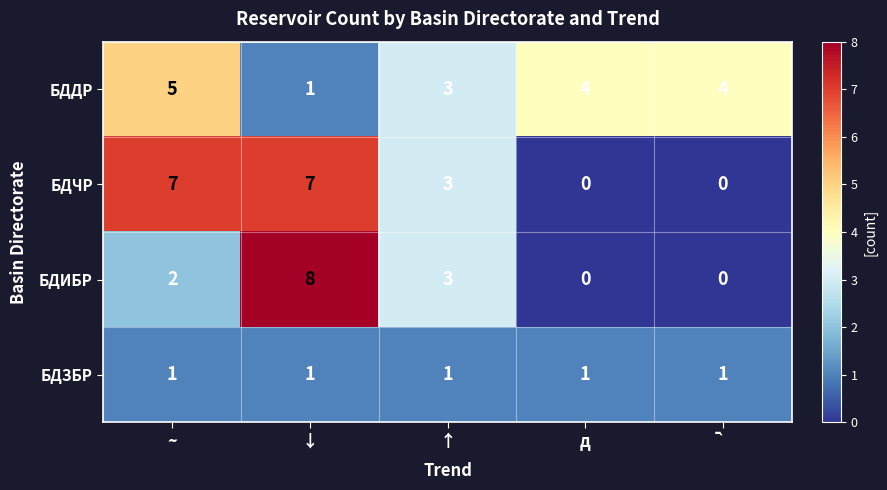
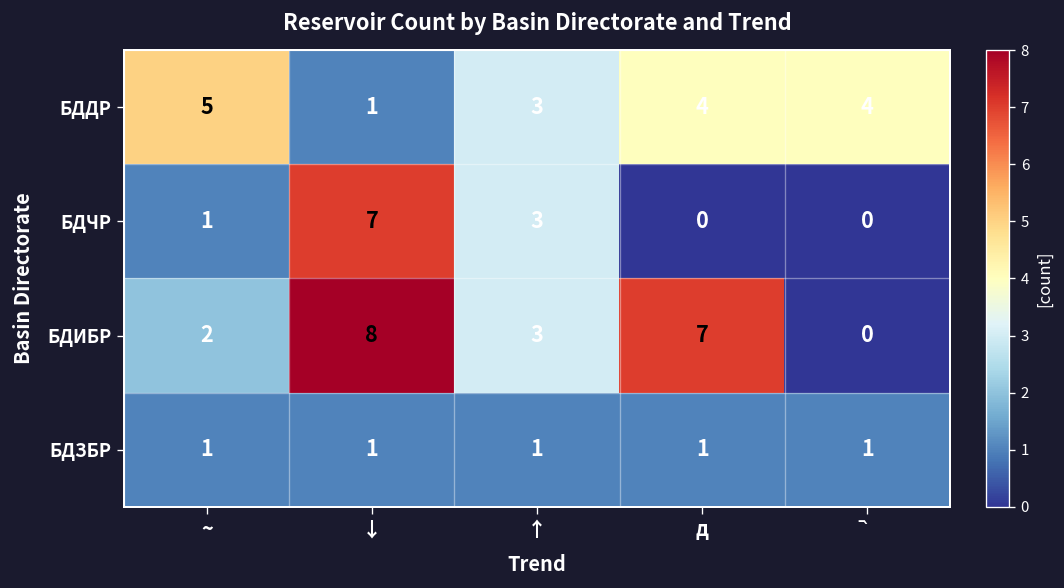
  {
    "БДДР": {
      "~": 5,
      "↓": 1,
      "д": 4,
      "᷆": 4
    },
    "БДЧР": {
-     "~": 7,
+     "~": 1,
      "↓": 7,
      "д": 0,
      "᷆": 0
    },
    "БДИБР": {
      "~": 2,
      "↓": 8,
-     "д": 0,
+     "д": 7,
      "᷆": 0
    },
    "БДЗБР": {
      "~": 1,
      "↓": 1,
      "↑": 1,
      "д": 1,
      "᷆": 1
    }
  }
